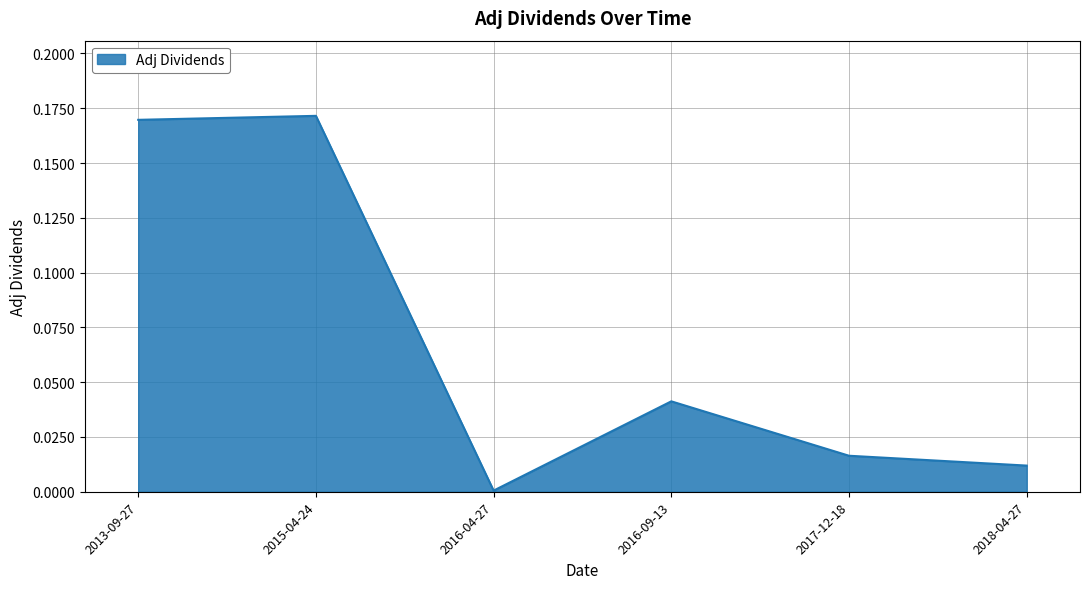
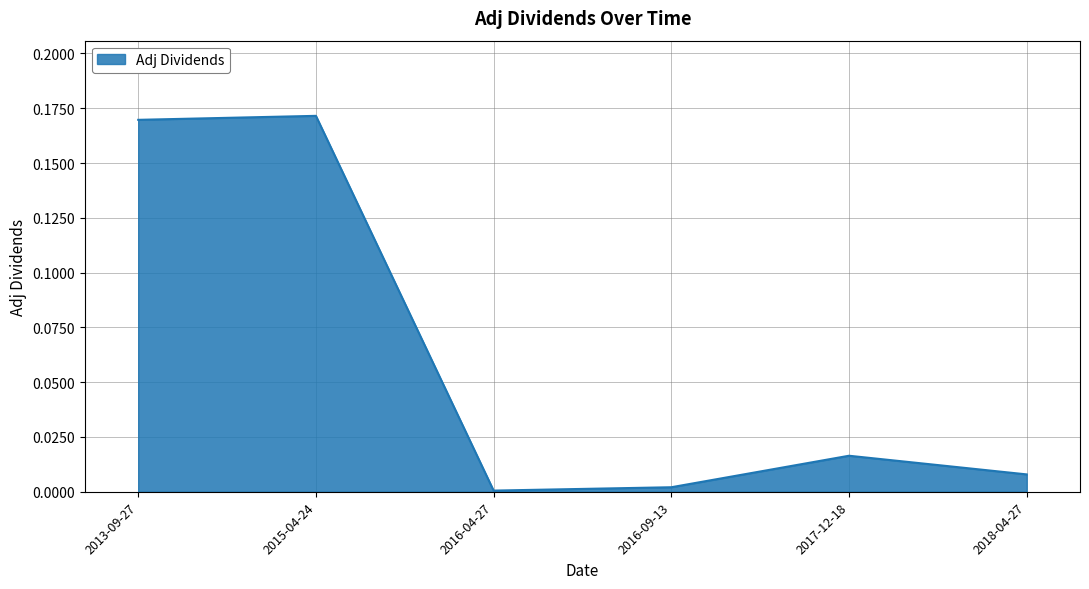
  {
    "2013-09-27": 0.170,
    "2015-04-24": 0.172,
    "2016-04-27": 0.001,
-   "2016-09-13": 0.041,
+   "2016-09-13": 0.002,
    "2017-12-18": 0.016,
-   "2018-04-27": 0.012
+   "2018-04-27": 0.008
  }
